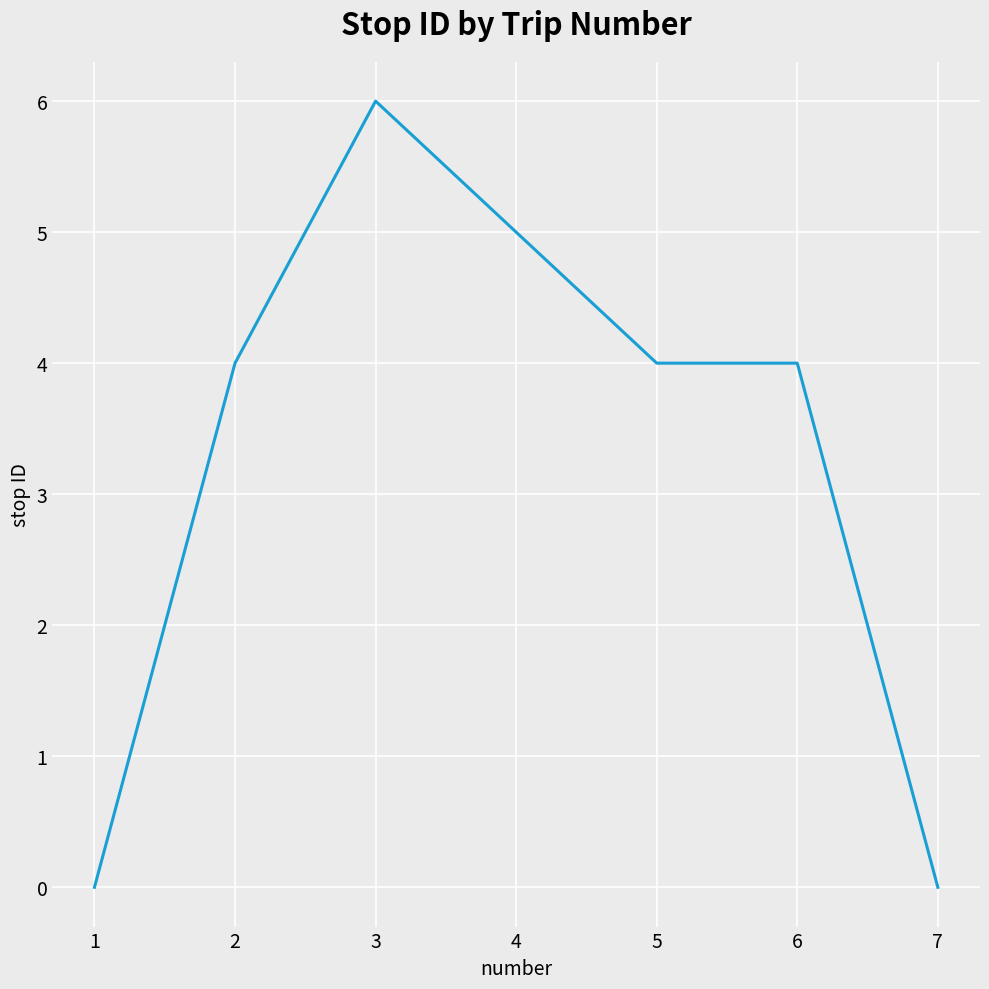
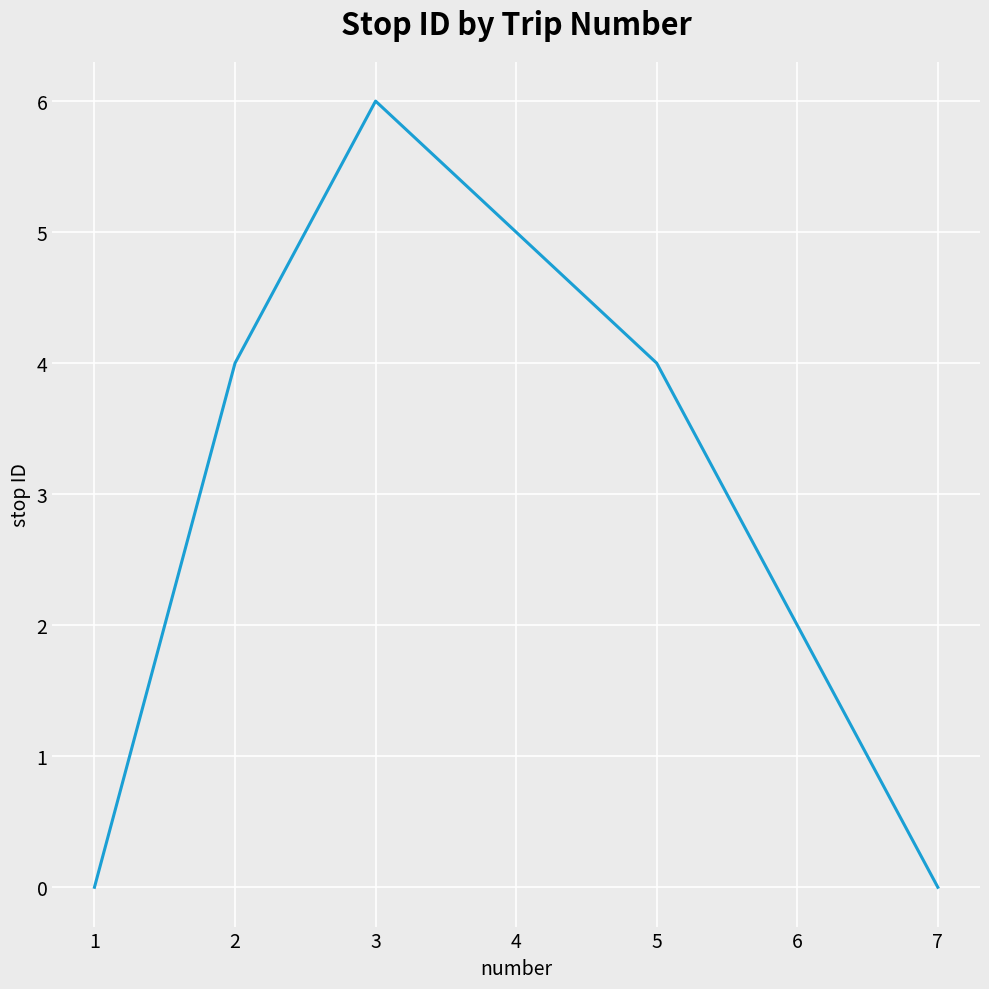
  {
    "1": 0,
    "2": 4,
    "3": 6,
    "4": 5,
    "5": 4,
-   "6": 4,
+   "6": 2,
    "7": 0
  }
